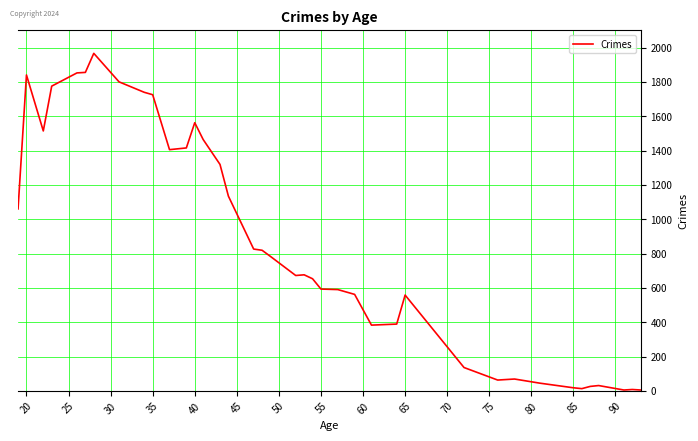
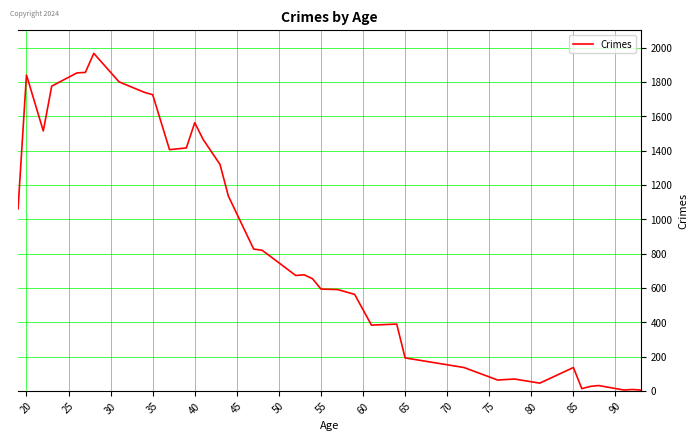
  {
    "20": 1840,
    "35": 1730,
    "40": 1560,
    "55": 590,
-   "65": 560,
-   "85": 20
+   "65": 190,
+   "85": 140
  }
